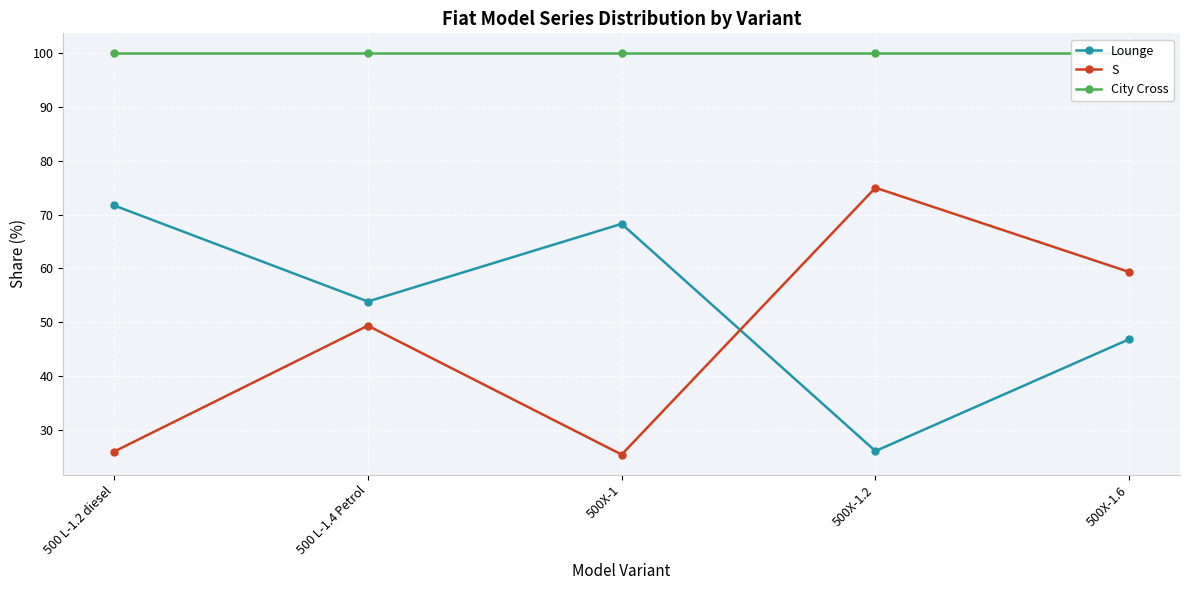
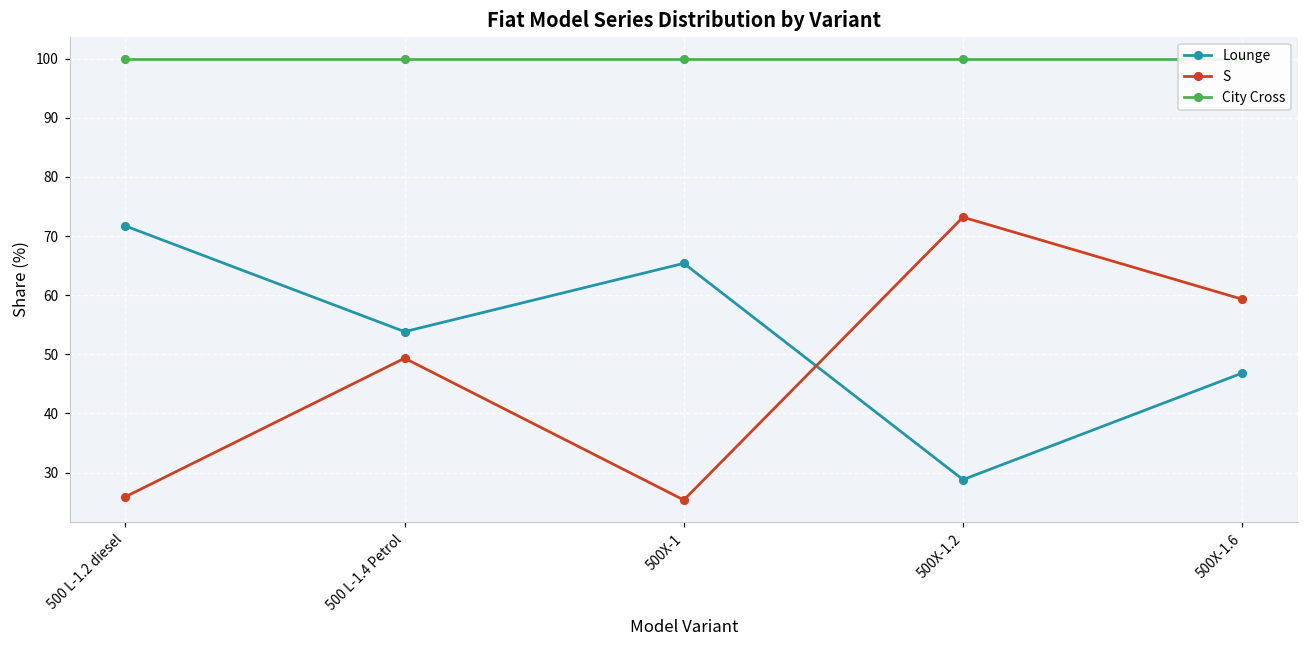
  {
    "Lounge": {
      "500 L-1.2 diesel": 72,
      "500 L-1.4 Petrol": 54,
-     "500X-1": 68,
-     "500X-1.2": 26,
+     "500X-1": 65,
+     "500X-1.2": 29,
      "500X-1.6": 47
    },
    "S": {
      "500 L-1.2 diesel": 26,
      "500 L-1.4 Petrol": 49,
      "500X-1": 25,
-     "500X-1.2": 75,
+     "500X-1.2": 73,
      "500X-1.6": 59
    },
    "City Cross": {
      "500 L-1.2 diesel": 100,
      "500 L-1.4 Petrol": 100,
      "500X-1": 100,
      "500X-1.2": 100
    }
  }
